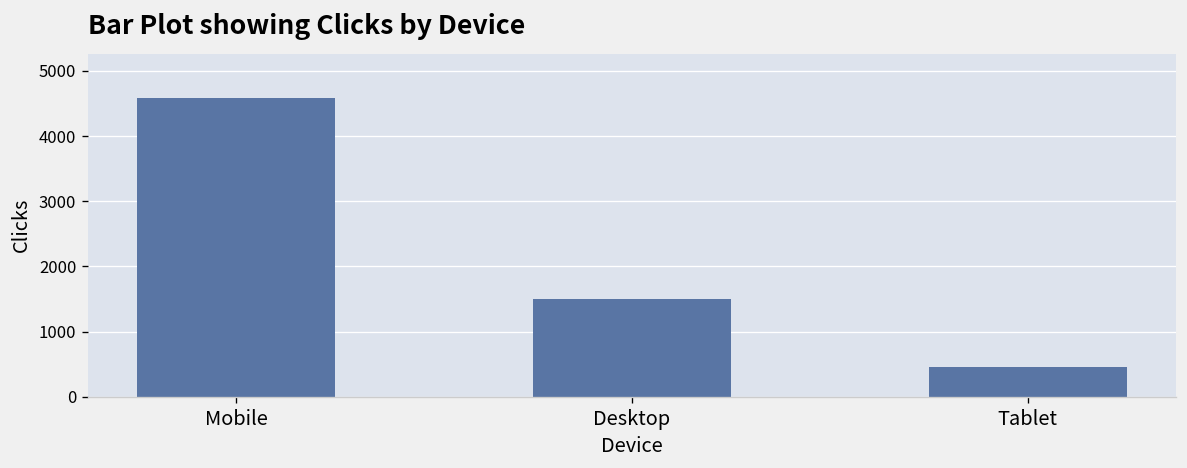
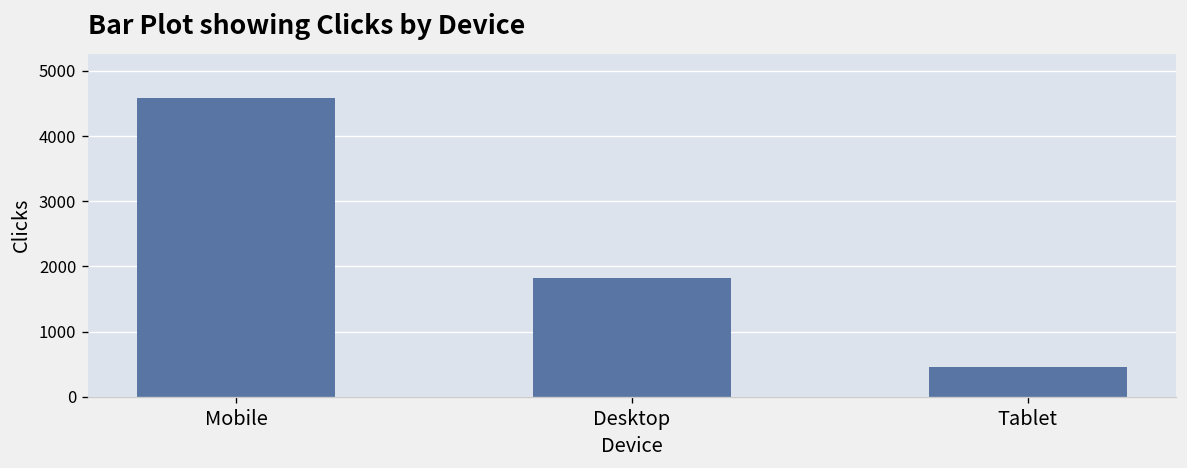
  {
    "Mobile": 4600,
-   "Desktop": 1500,
+   "Desktop": 1800,
    "Tablet": 500
  }
